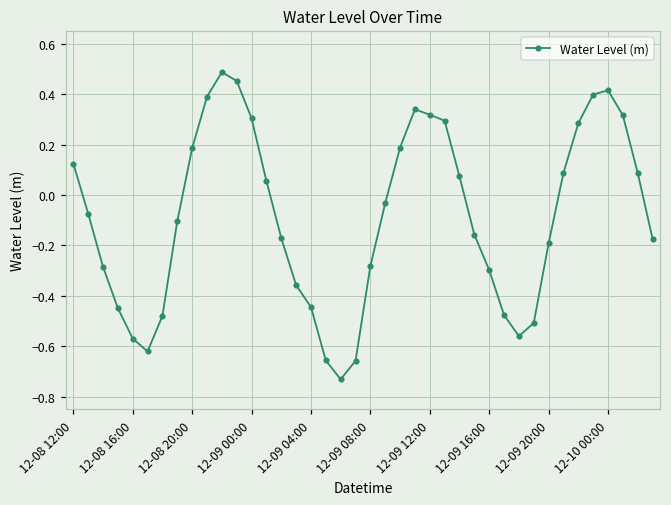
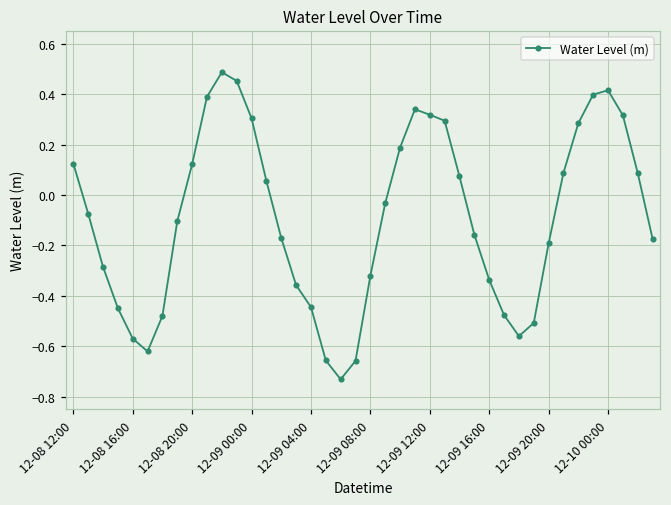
  {
    "12-08 12:00": 0.13,
    "12-08 16:00": -0.57,
-   "12-08 20:00": 0.19,
+   "12-08 20:00": 0.12,
    "12-09 00:00": 0.30,
    "12-09 04:00": -0.44,
-   "12-09 08:00": -0.28,
+   "12-09 08:00": -0.32,
    "12-09 12:00": 0.32,
-   "12-09 16:00": -0.30,
+   "12-09 16:00": -0.34,
    "12-09 20:00": -0.19,
    "12-10 00:00": 0.42
  }
